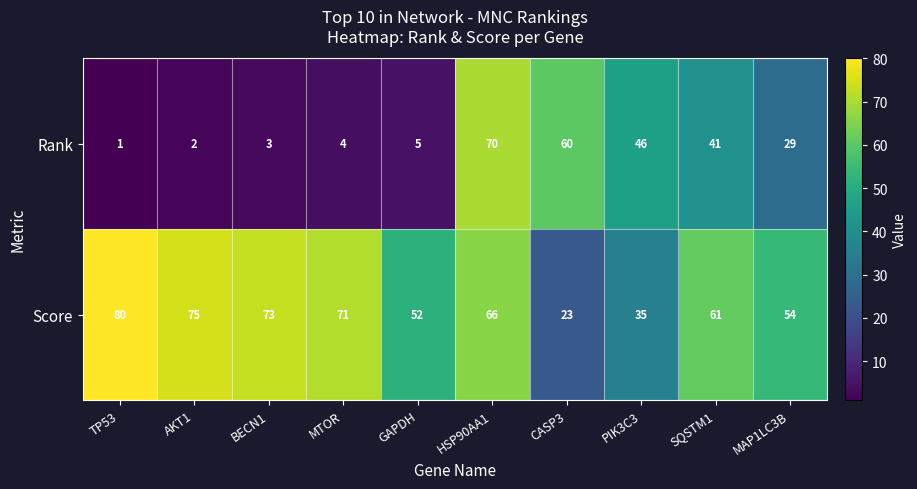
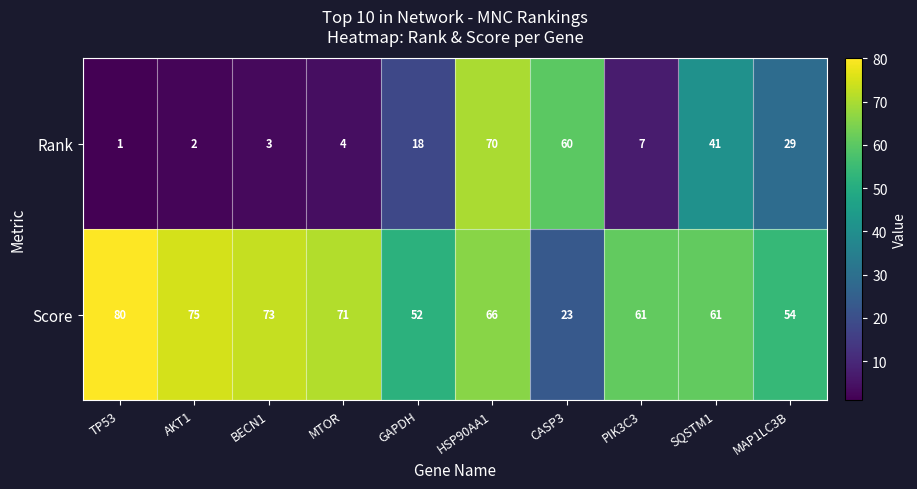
  {
    "Rank": {
      "TP53": 1,
      "AKT1": 2,
      "BECN1": 3,
      "MTOR": 4,
-     "GAPDH": 5,
+     "GAPDH": 18,
      "HSP90AA1": 70,
      "CASP3": 60,
-     "PIK3C3": 46,
+     "PIK3C3": 7,
      "SQSTM1": 41,
      "MAP1LC3B": 29
    },
    "Score": {
      "TP53": 80,
      "AKT1": 75,
      "BECN1": 73,
      "MTOR": 71,
      "GAPDH": 52,
      "HSP90AA1": 66,
      "CASP3": 23,
-     "PIK3C3": 35,
+     "PIK3C3": 61,
      "SQSTM1": 61,
      "MAP1LC3B": 54
    }
  }
